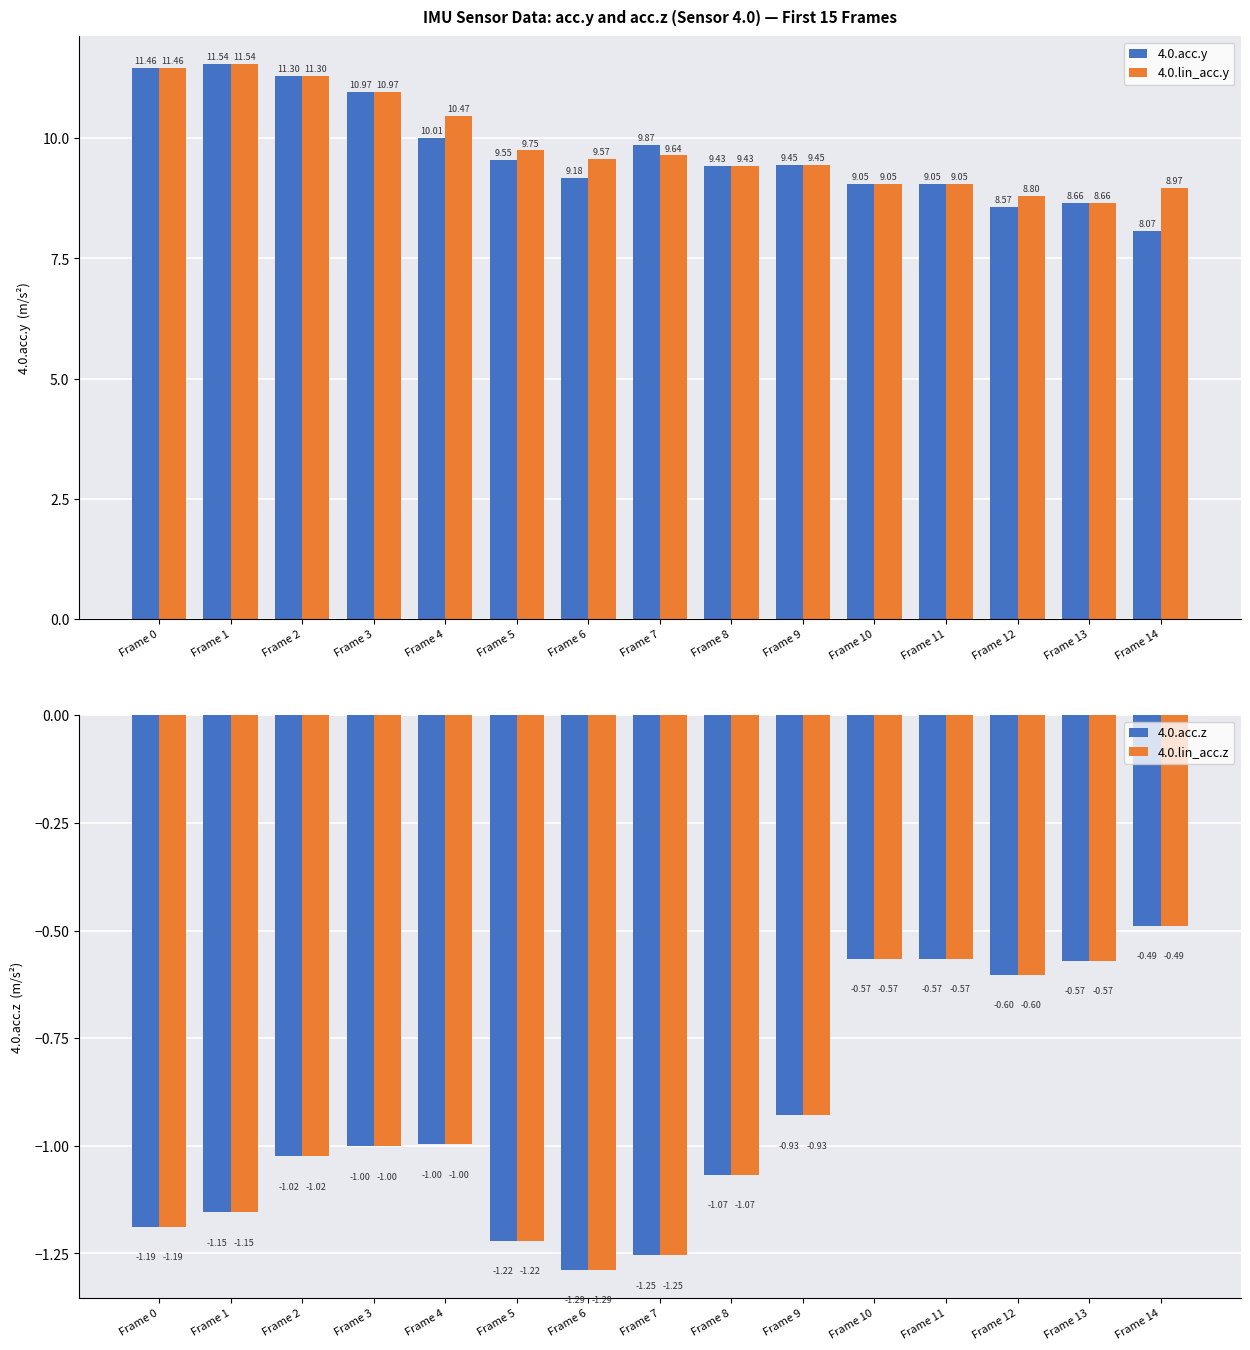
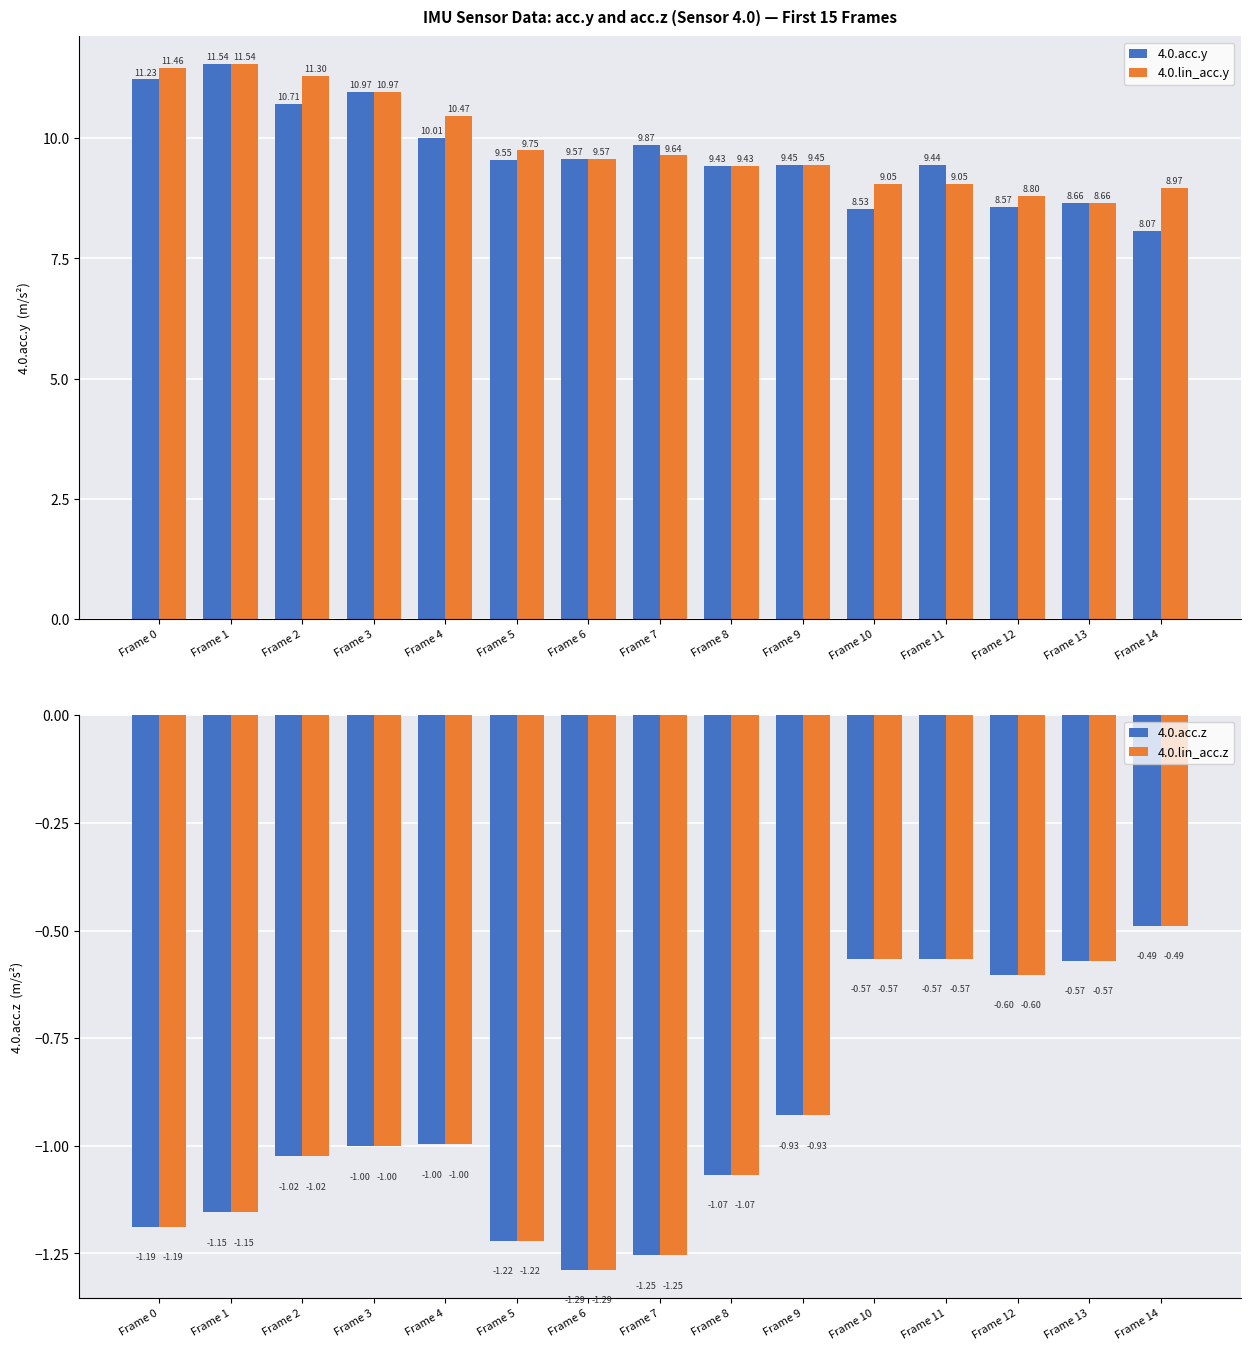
  {
    "IMU Sensor Data: acc.y and acc.z (Sensor 4.0) — First 15 Frames": {
      "4.0.acc.y": {
-       "Frame 0": 11.46,
+       "Frame 0": 11.23,
        "Frame 1": 11.54,
-       "Frame 2": 11.30,
+       "Frame 2": 10.71,
        "Frame 3": 10.97,
        "Frame 4": 10.01,
        "Frame 5": 9.55,
-       "Frame 6": 9.18,
+       "Frame 6": 9.57,
        "Frame 7": 9.87,
        "Frame 8": 9.43,
        "Frame 9": 9.45,
-       "Frame 10": 9.05,
-       "Frame 11": 9.05,
+       "Frame 10": 8.53,
+       "Frame 11": 9.44,
        "Frame 12": 8.57,
        "Frame 13": 8.66,
        "Frame 14": 8.07
      },
      "4.0.lin_acc.y": {
        "Frame 0": 11.46,
        "Frame 1": 11.54,
        "Frame 2": 11.30,
        "Frame 3": 10.97,
        "Frame 4": 10.47,
        "Frame 5": 9.75,
        "Frame 6": 9.57,
        "Frame 7": 9.64,
        "Frame 8": 9.43,
        "Frame 9": 9.45,
        "Frame 10": 9.05,
        "Frame 11": 9.05,
        "Frame 12": 8.80,
        "Frame 13": 8.66,
        "Frame 14": 8.97
      }
    }
  }
